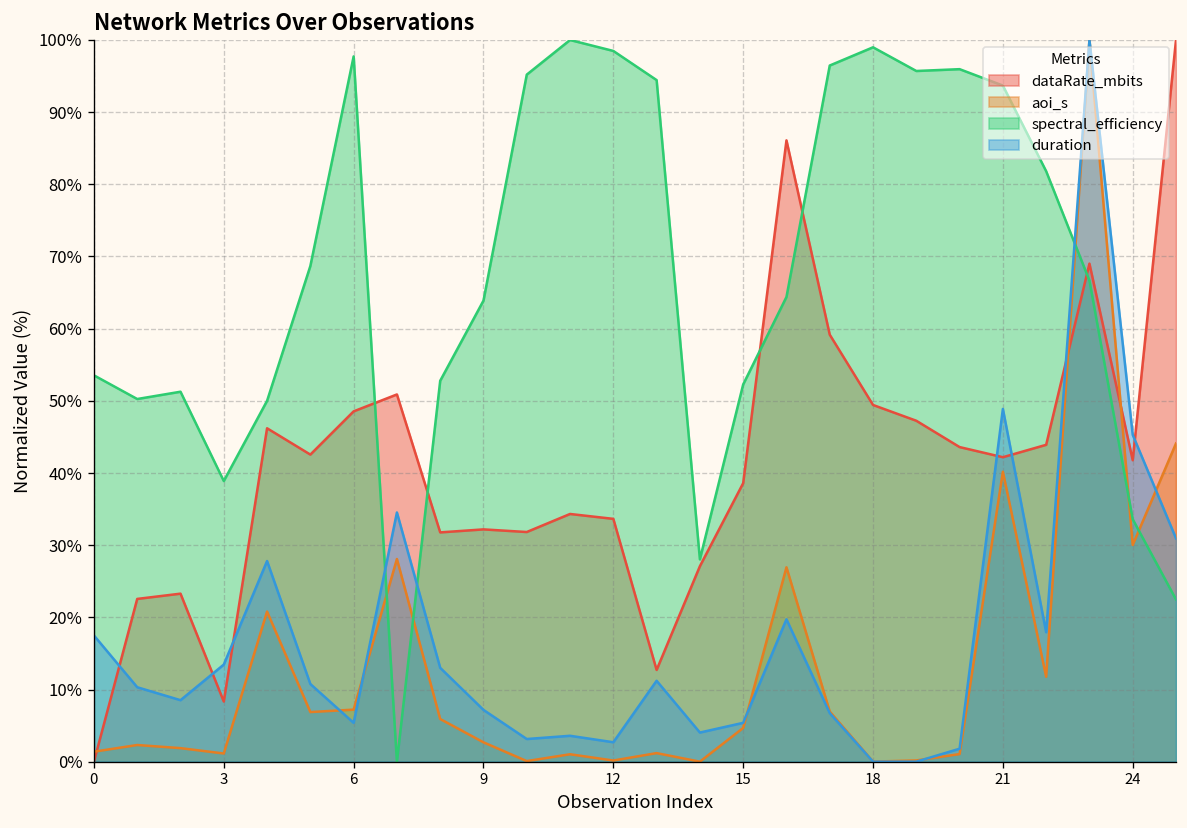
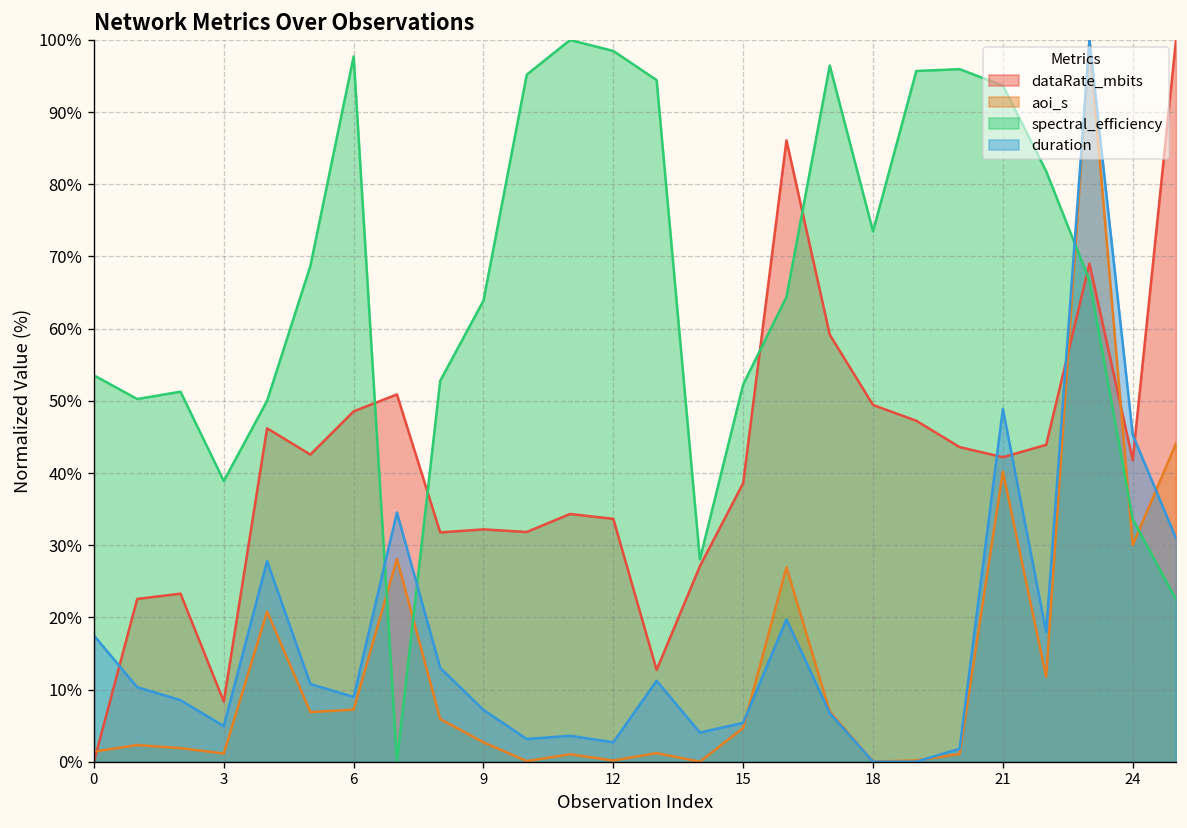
  {
    "spectral_efficiency": {
      "0": "54%",
      "3": "39%",
      "6": "98%",
      "9": "64%",
      "12": "98%",
      "15": "52%",
-     "18": "99%",
+     "18": "73%",
      "24": "34%"
    },
    "duration": {
      "0": "17%",
-     "3": "13%",
-     "6": "5%",
+     "3": "5%",
+     "6": "9%",
      "9": "7%",
      "12": "3%",
      "15": "5%",
      "21": "49%",
      "24": "45%"
    }
  }
